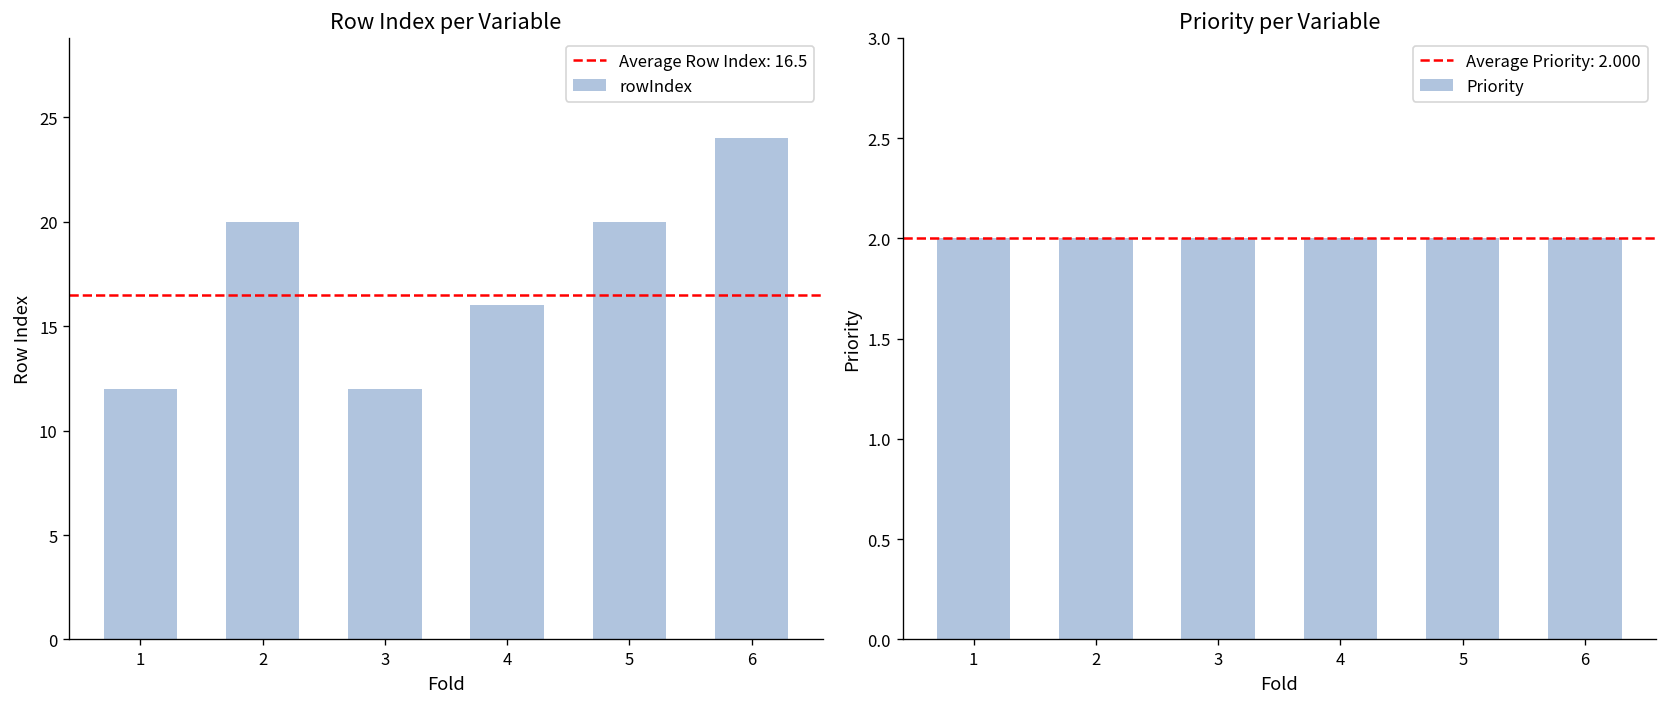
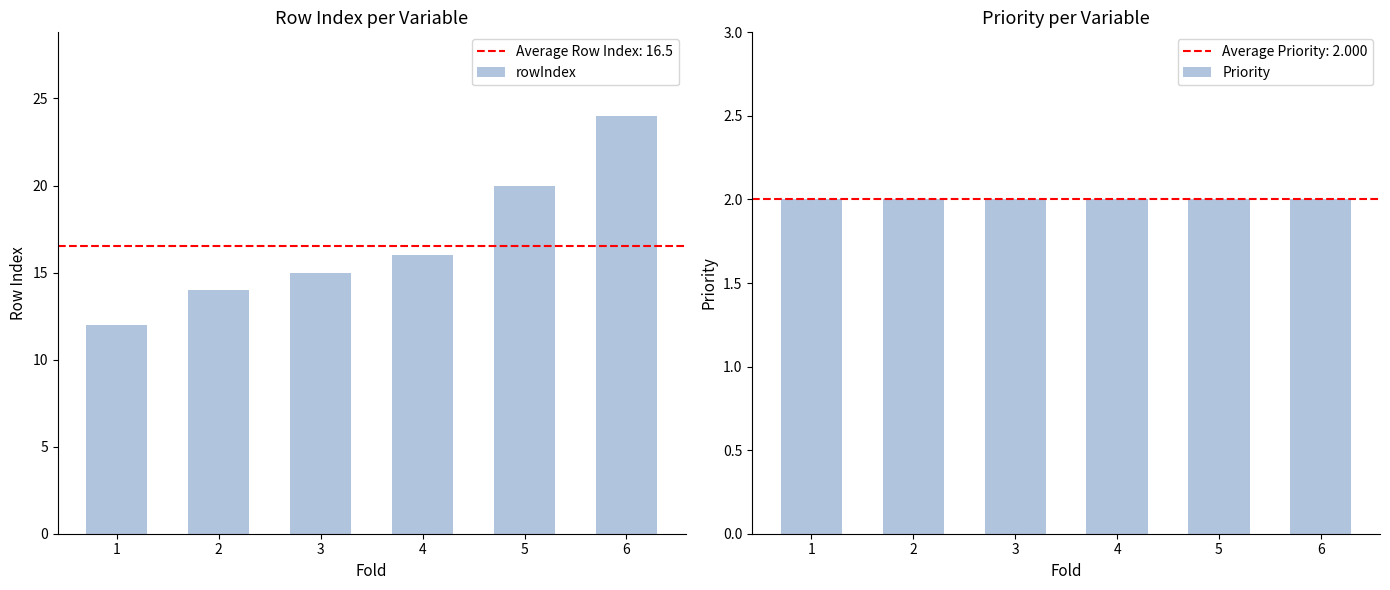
  {
    "Row Index per Variable": {
      "1": 12,
-     "2": 20,
-     "3": 12,
+     "2": 14,
+     "3": 15,
      "4": 16,
      "5": 20,
      "6": 24
    },
    "Priority per Variable": {
      "1": 2.00,
      "2": 2.00,
      "3": 2.00,
      "4": 2.00,
      "5": 2.00,
      "6": 2.00
    }
  }
